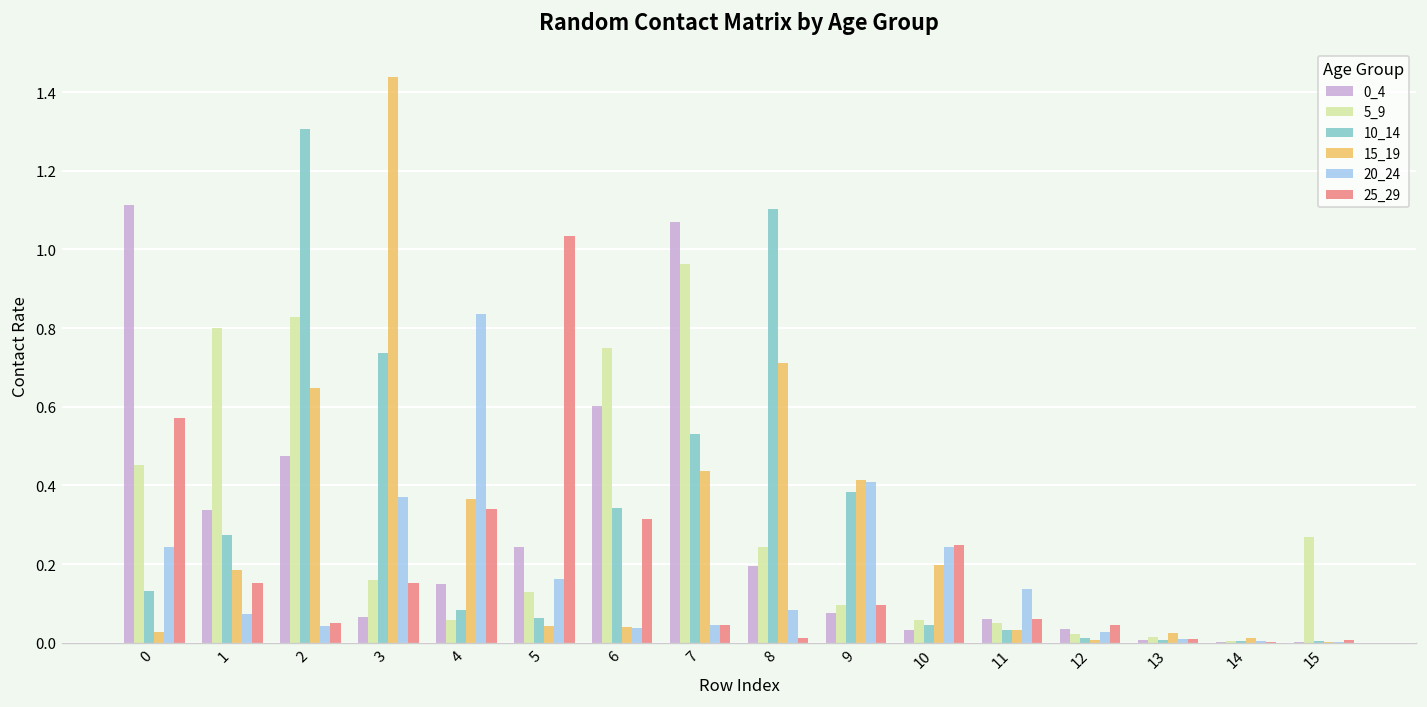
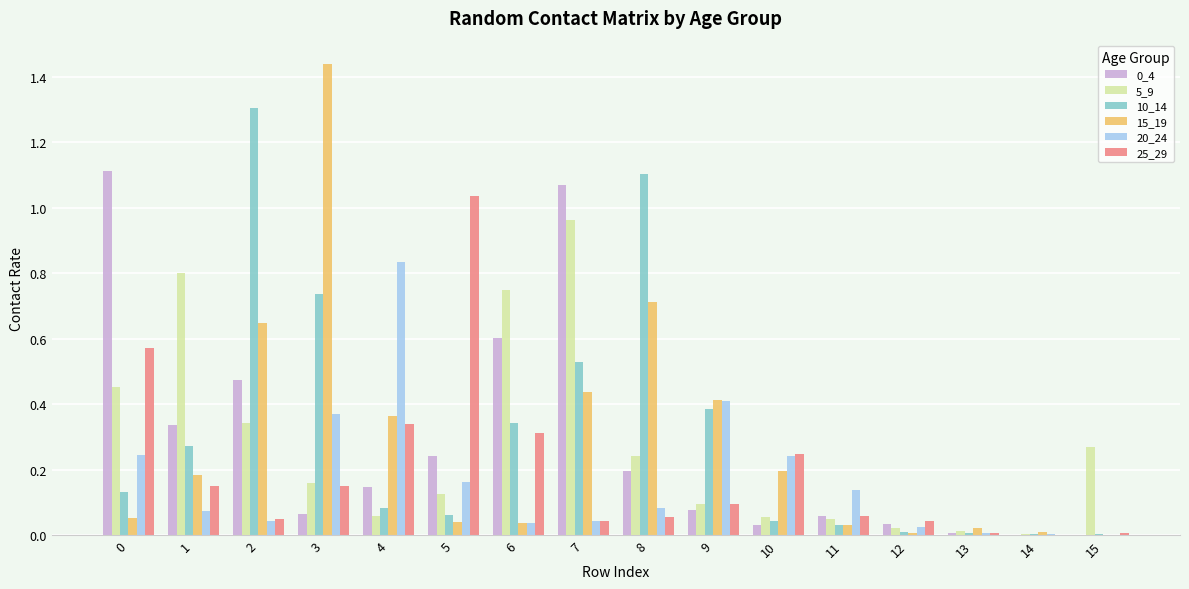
  {
    "5_9": {
      "0": 0.45,
      "1": 0.80,
-     "2": 0.83,
+     "2": 0.34,
      "3": 0.16,
      "4": 0.06,
      "5": 0.13,
      "6": 0.75,
      "7": 0.96,
      "8": 0.24,
      "9": 0.10,
      "10": 0.06,
      "11": 0.05,
      "12": 0.02,
      "13": 0.01,
      "15": 0.27
    },
    "15_19": {
-     "0": 0.03,
+     "0": 0.05,
      "1": 0.19,
      "2": 0.65,
      "3": 1.44,
      "4": 0.36,
      "5": 0.04,
      "6": 0.04,
      "7": 0.44,
      "8": 0.71,
      "9": 0.41,
      "10": 0.20,
      "11": 0.03,
      "12": 0.01,
      "13": 0.02,
      "14": 0.01
    },
    "25_29": {
      "0": 0.57,
      "1": 0.15,
      "2": 0.05,
      "3": 0.15,
      "4": 0.34,
      "5": 1.03,
      "6": 0.31,
      "7": 0.05,
-     "8": 0.01,
+     "8": 0.06,
      "9": 0.10,
      "10": 0.25,
      "11": 0.06,
      "12": 0.05,
      "13": 0.01
    }
  }
